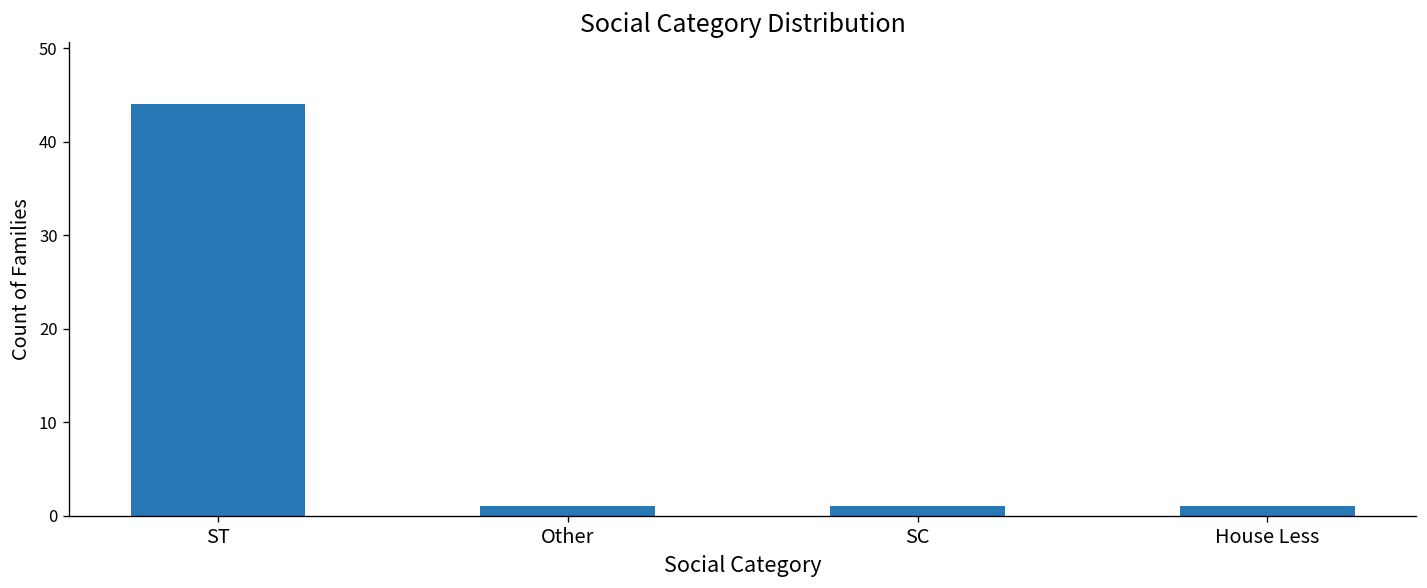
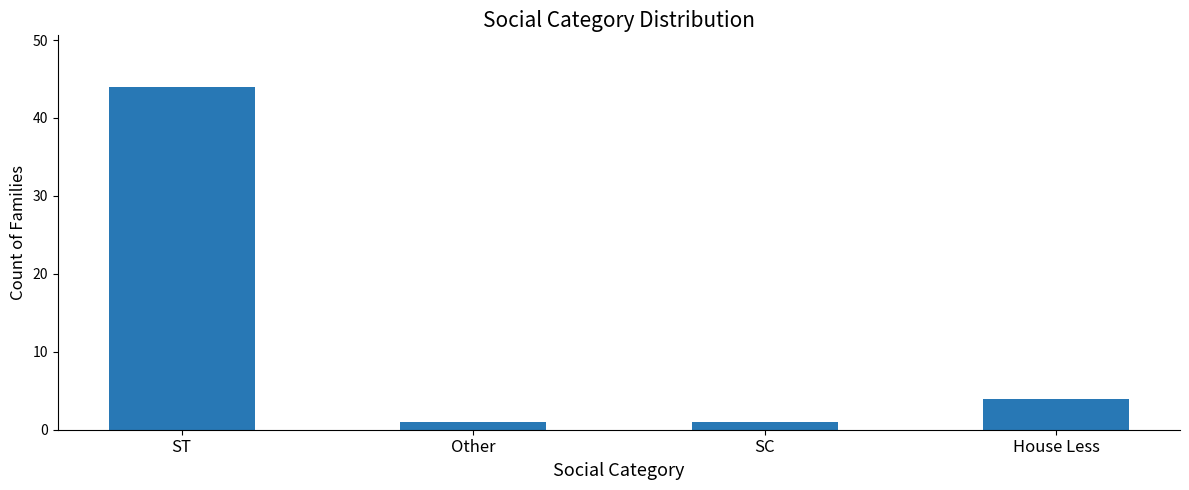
  {
    "ST": 44,
    "Other": 1,
    "SC": 1,
-   "House Less": 1
+   "House Less": 4
  }
